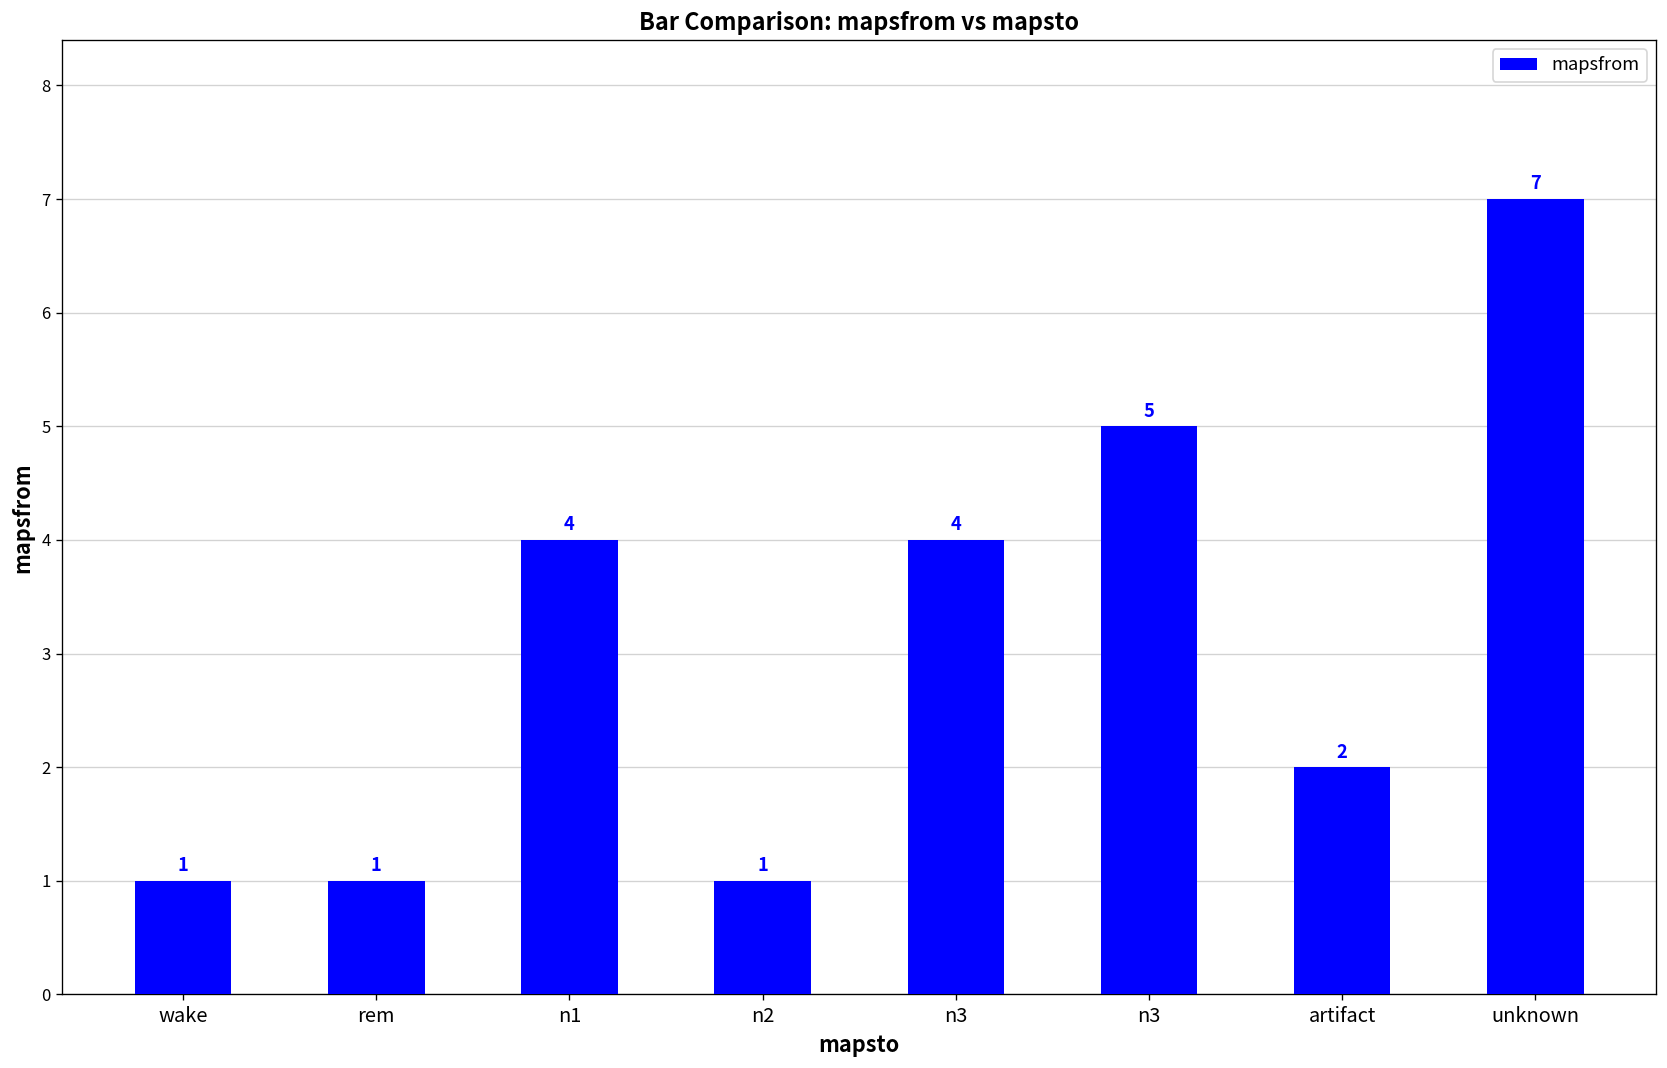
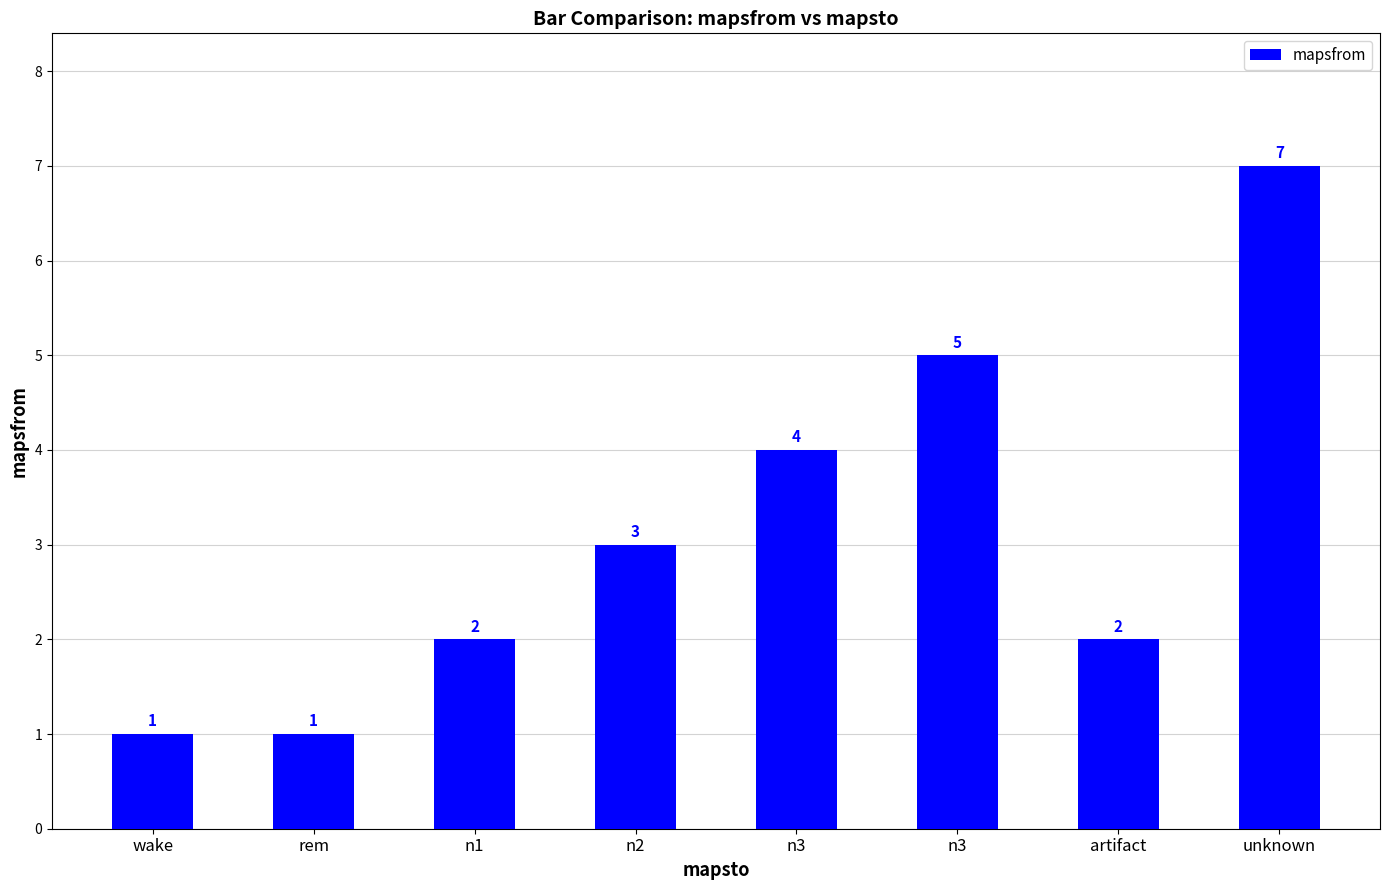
  {
    "wake": 1,
    "rem": 1,
-   "n1": 4,
-   "n2": 1,
+   "n1": 2,
+   "n2": 3,
    "artifact": 2,
    "unknown": 7
  }
